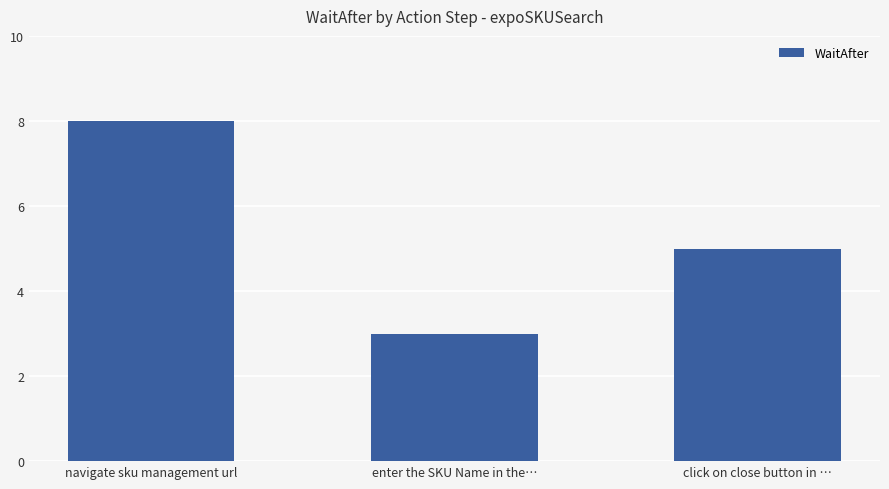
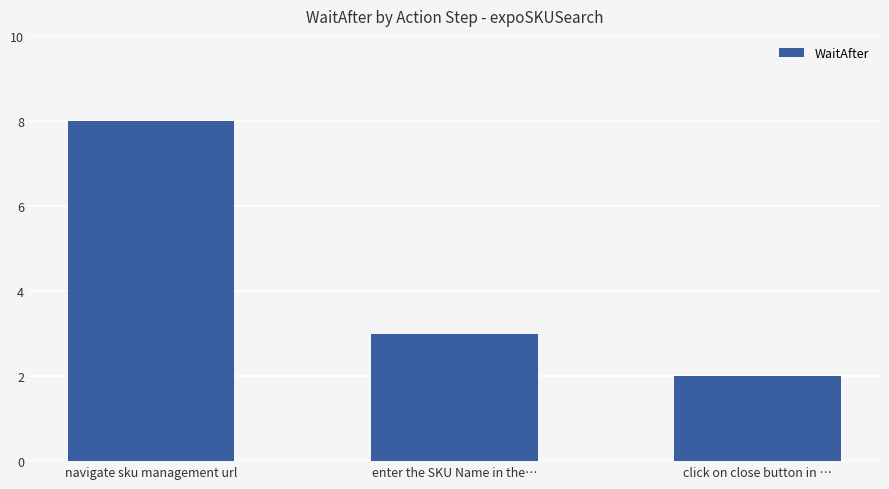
  {
    "navigate sku management url": 8,
    "enter the SKU Name in the…": 3,
-   "click on close button in …": 5
+   "click on close button in …": 2
  }
